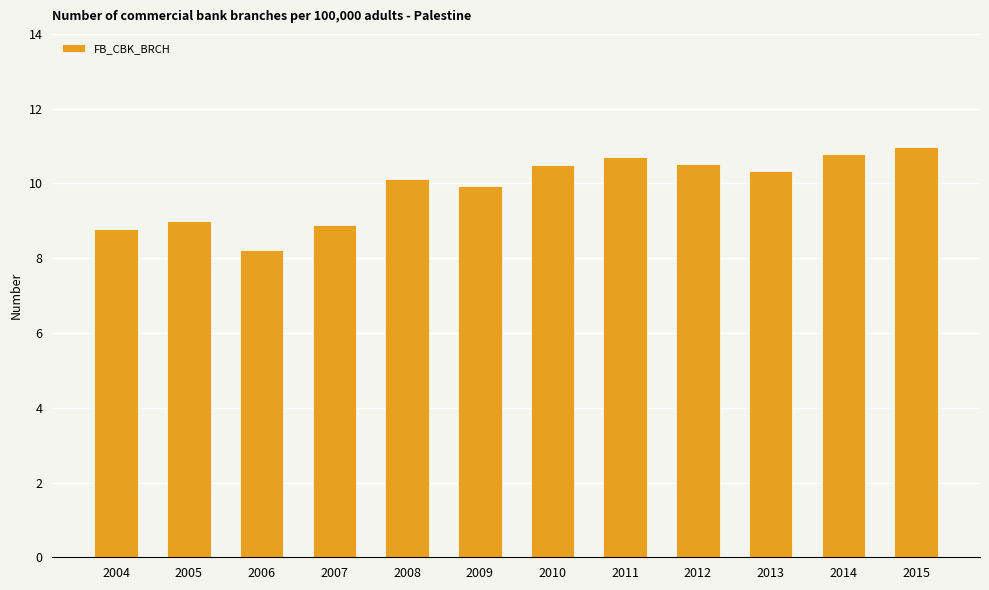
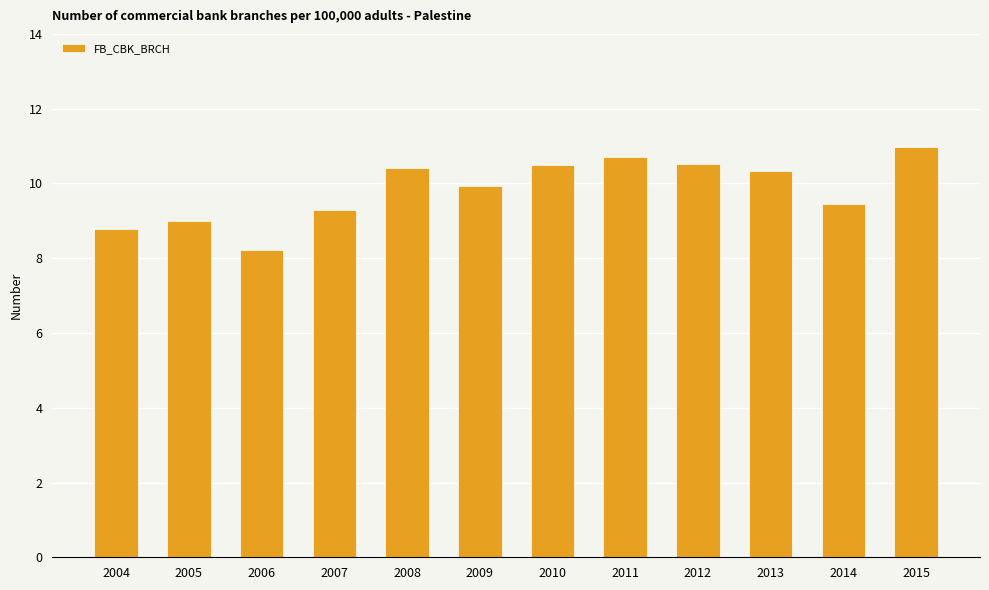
  {
    "2004": 8.8,
    "2005": 9.0,
    "2006": 8.2,
-   "2007": 8.9,
-   "2008": 10.1,
+   "2007": 9.3,
+   "2008": 10.4,
    "2009": 9.9,
    "2010": 10.5,
    "2011": 10.7,
    "2012": 10.5,
    "2013": 10.3,
-   "2014": 10.8,
+   "2014": 9.5,
    "2015": 11.0
  }
